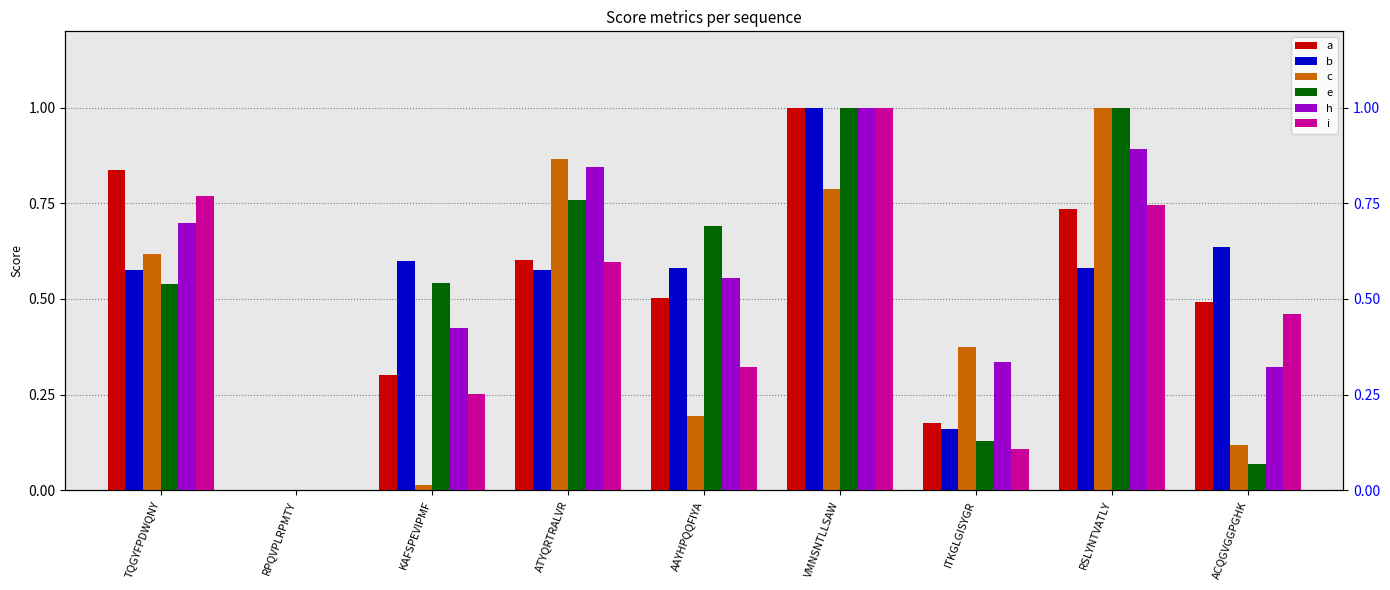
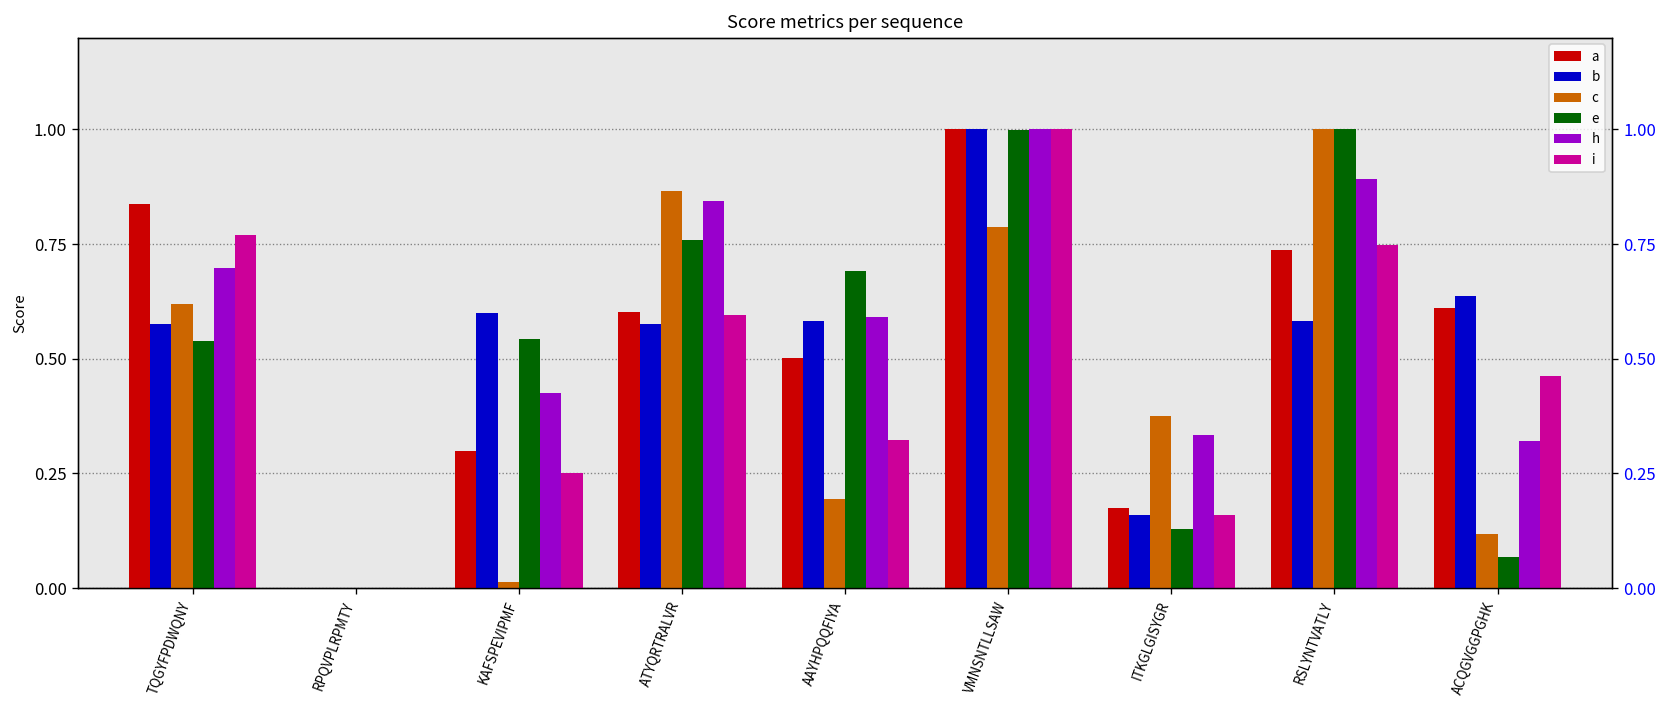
  {
    "a": {
      "TQGYFPDWQNY": 0.84,
      "RPQVPLRPMTY": 0.00,
      "KAFSPEVIPMF": 0.30,
      "ATYQRTRALVR": 0.60,
      "AAYHPQQFIYA": 0.50,
      "VMNSNTLLSAW": 1.00,
      "ITKGLGISYGR": 0.17,
      "RSLYNTVATLY": 0.74,
-     "ACQGVGGPGHK": 0.49
+     "ACQGVGGPGHK": 0.61
    },
    "b": {
      "TQGYFPDWQNY": 0.58,
      "RPQVPLRPMTY": 0.00,
      "KAFSPEVIPMF": 0.60,
      "ATYQRTRALVR": 0.58,
      "AAYHPQQFIYA": 0.58,
      "VMNSNTLLSAW": 1.00,
      "ITKGLGISYGR": 0.16,
      "RSLYNTVATLY": 0.58,
      "ACQGVGGPGHK": 0.64
    },
    "c": {
      "TQGYFPDWQNY": 0.62,
      "RPQVPLRPMTY": 0.00,
      "KAFSPEVIPMF": 0.01,
      "ATYQRTRALVR": 0.87,
      "AAYHPQQFIYA": 0.19,
      "VMNSNTLLSAW": 0.79,
      "ITKGLGISYGR": 0.38,
      "RSLYNTVATLY": 1.00,
      "ACQGVGGPGHK": 0.12
    },
    "e": {
      "TQGYFPDWQNY": 0.54,
      "RPQVPLRPMTY": 0.00,
      "KAFSPEVIPMF": 0.54,
      "ATYQRTRALVR": 0.76,
      "AAYHPQQFIYA": 0.69,
      "VMNSNTLLSAW": 1.00,
      "ITKGLGISYGR": 0.13,
      "RSLYNTVATLY": 1.00,
      "ACQGVGGPGHK": 0.07
    },
    "h": {
      "TQGYFPDWQNY": 0.70,
      "RPQVPLRPMTY": 0.00,
      "KAFSPEVIPMF": 0.43,
      "ATYQRTRALVR": 0.84,
-     "AAYHPQQFIYA": 0.56,
+     "AAYHPQQFIYA": 0.59,
      "VMNSNTLLSAW": 1.00,
      "ITKGLGISYGR": 0.33,
      "RSLYNTVATLY": 0.89,
      "ACQGVGGPGHK": 0.32
    },
    "i": {
      "TQGYFPDWQNY": 0.77,
      "RPQVPLRPMTY": 0.00,
      "KAFSPEVIPMF": 0.25,
      "ATYQRTRALVR": 0.60,
      "AAYHPQQFIYA": 0.32,
      "VMNSNTLLSAW": 1.00,
-     "ITKGLGISYGR": 0.11,
+     "ITKGLGISYGR": 0.16,
      "RSLYNTVATLY": 0.75,
      "ACQGVGGPGHK": 0.46
    }
  }
